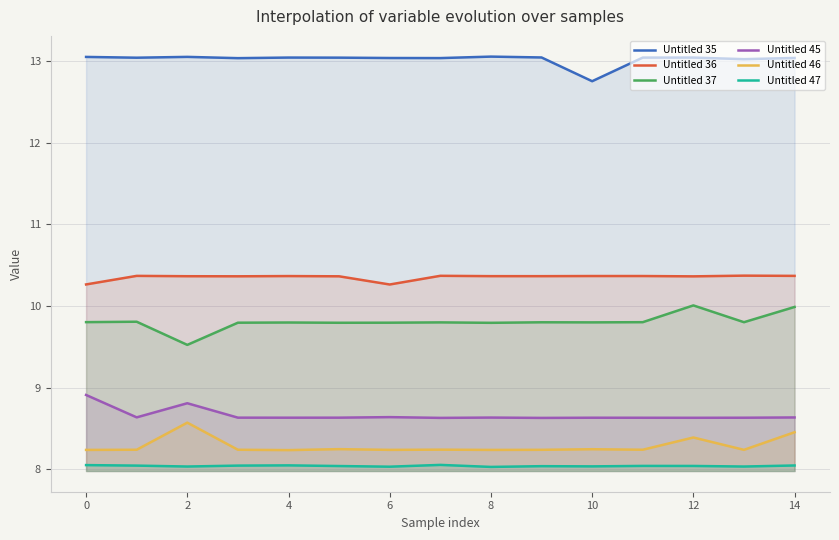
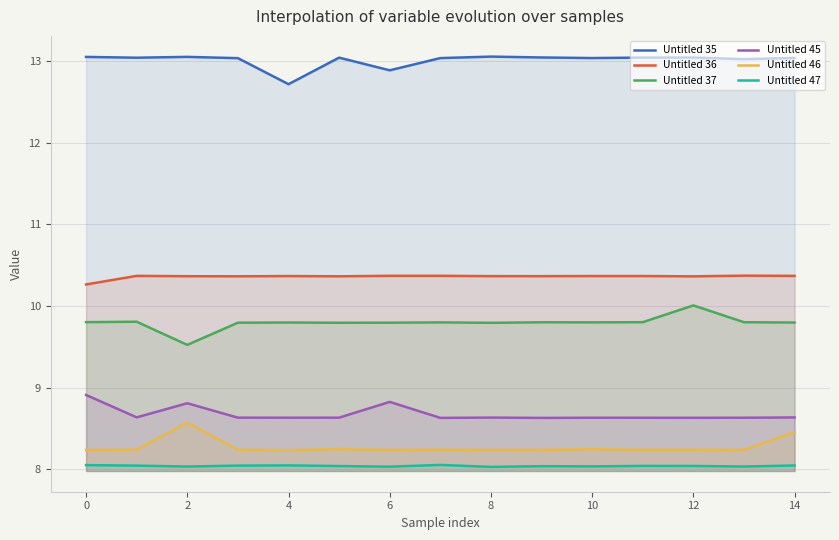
  {
    "Untitled 35": {
      "0": 13.1,
      "2": 13.1,
-     "4": 13.0,
-     "6": 13.0,
+     "4": 12.7,
+     "6": 12.9,
      "8": 13.1,
-     "10": 12.8
+     "10": 13.0
    },
    "Untitled 36": {
      "0": 10.3,
      "2": 10.4,
      "4": 10.4,
-     "6": 10.3,
+     "6": 10.4,
      "8": 10.4,
      "10": 10.4,
      "12": 10.4,
      "14": 10.4
    },
    "Untitled 37": {
      "0": 9.8,
      "2": 9.5,
      "4": 9.8,
      "6": 9.8,
      "8": 9.8,
      "10": 9.8,
      "12": 10.0,
-     "14": 10.0
+     "14": 9.8
    },
    "Untitled 45": {
      "0": 8.9,
      "2": 8.8,
      "4": 8.6,
-     "6": 8.6,
+     "6": 8.8,
      "8": 8.6,
      "10": 8.6,
      "12": 8.6,
      "14": 8.6
    },
    "Untitled 46": {
      "0": 8.2,
      "2": 8.6,
      "4": 8.2,
      "6": 8.2,
      "8": 8.2,
      "10": 8.2,
-     "12": 8.4,
+     "12": 8.2,
      "14": 8.5
    },
    "Untitled 47": {
      "0": 8.1,
      "2": 8.0,
      "4": 8.0,
      "6": 8.0,
      "8": 8.0,
      "10": 8.0,
      "12": 8.0,
      "14": 8.0
    }
  }
